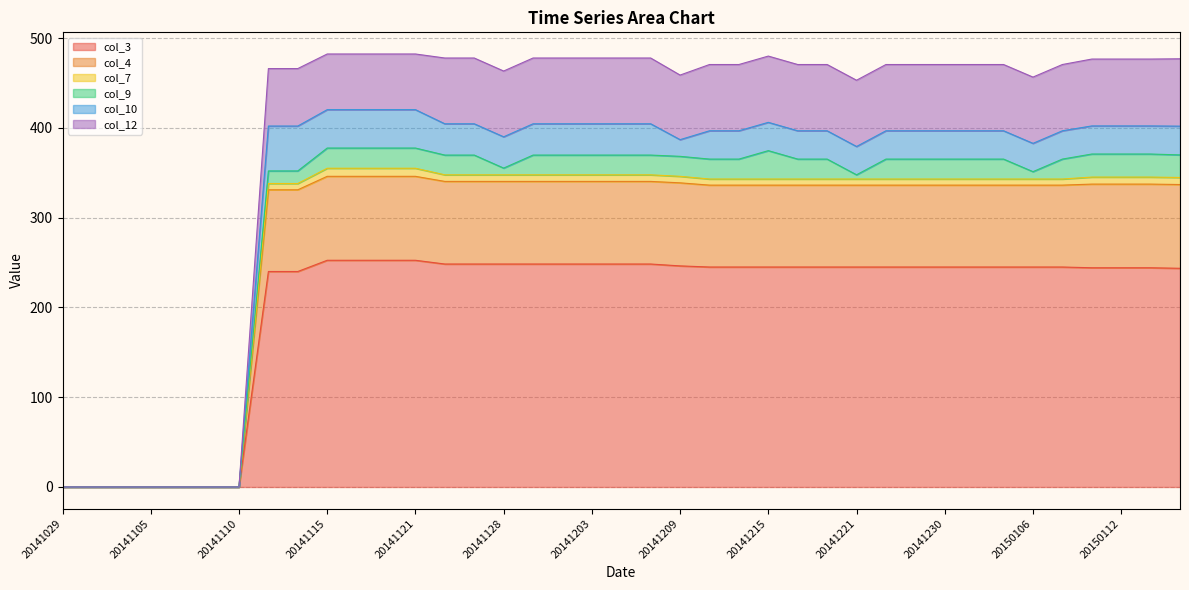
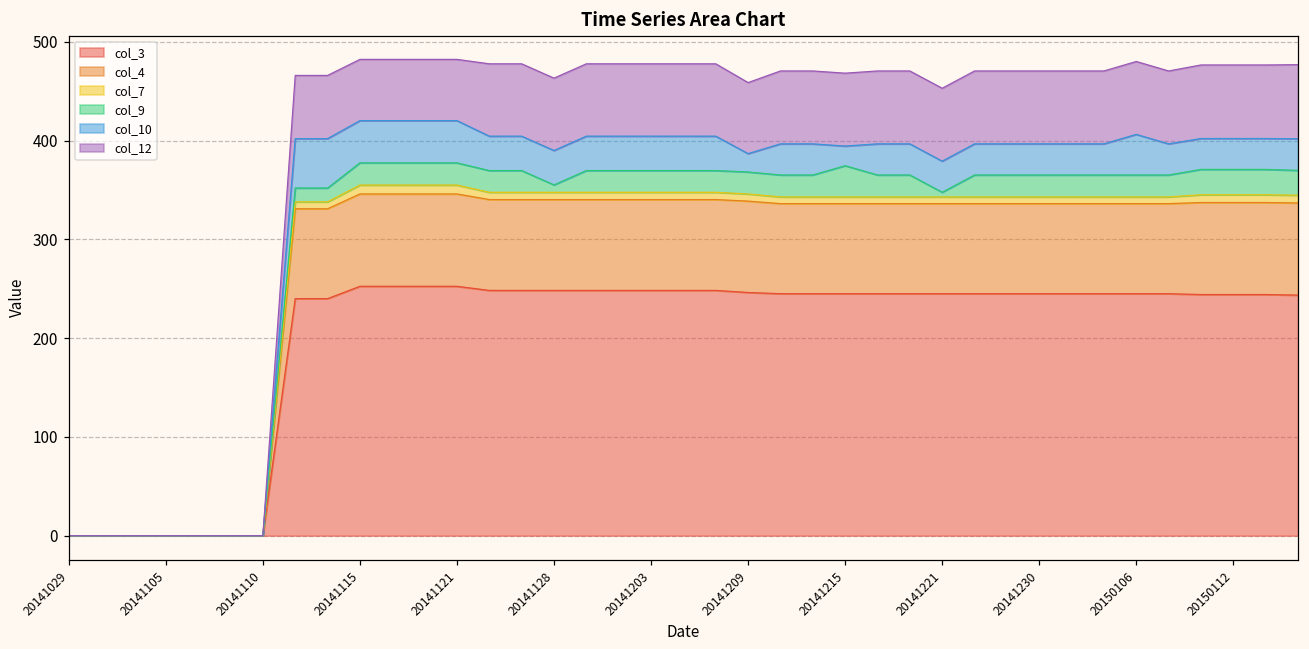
  {
    "col_9": {
      "20141115": 20,
      "20141121": 20,
      "20141128": 10,
      "20141203": 20,
      "20141209": 20,
      "20141215": 30,
      "20141221": 0,
      "20141230": 20,
-     "20150106": 10,
+     "20150106": 20,
      "20150112": 30
    },
    "col_10": {
      "20141115": 40,
      "20141121": 40,
      "20141128": 30,
      "20141203": 30,
      "20141209": 20,
-     "20141215": 30,
+     "20141215": 20,
      "20141221": 30,
      "20141230": 30,
-     "20150106": 30,
+     "20150106": 40,
      "20150112": 30
    },
    "col_12": {
      "20141115": 60,
      "20141121": 60,
      "20141128": 70,
      "20141203": 70,
      "20141209": 70,
      "20141215": 70,
      "20141221": 70,
      "20141230": 70,
      "20150106": 70,
      "20150112": 70
    }
  }
